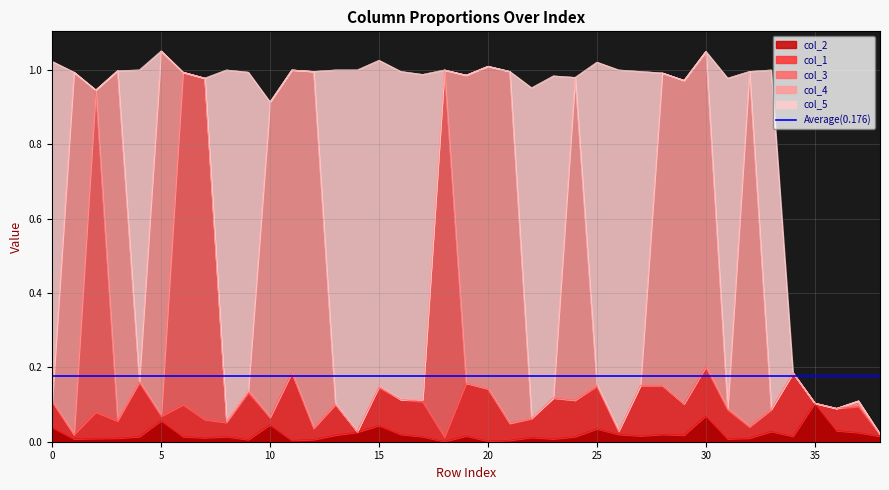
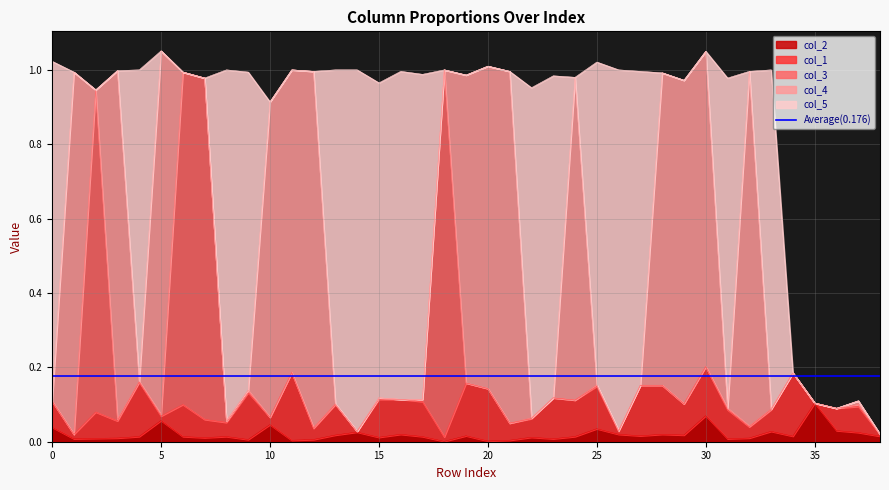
  {
    "col_2": {
      "0": 0.04,
      "5": 0.06,
      "10": 0.05,
-     "15": 0.04,
+     "15": 0.01,
      "20": 0.00,
      "25": 0.04,
      "30": 0.07
    },
    "col_5": {
      "0": 0.91,
-     "15": 0.88,
+     "15": 0.85,
      "25": 0.87
    }
  }
